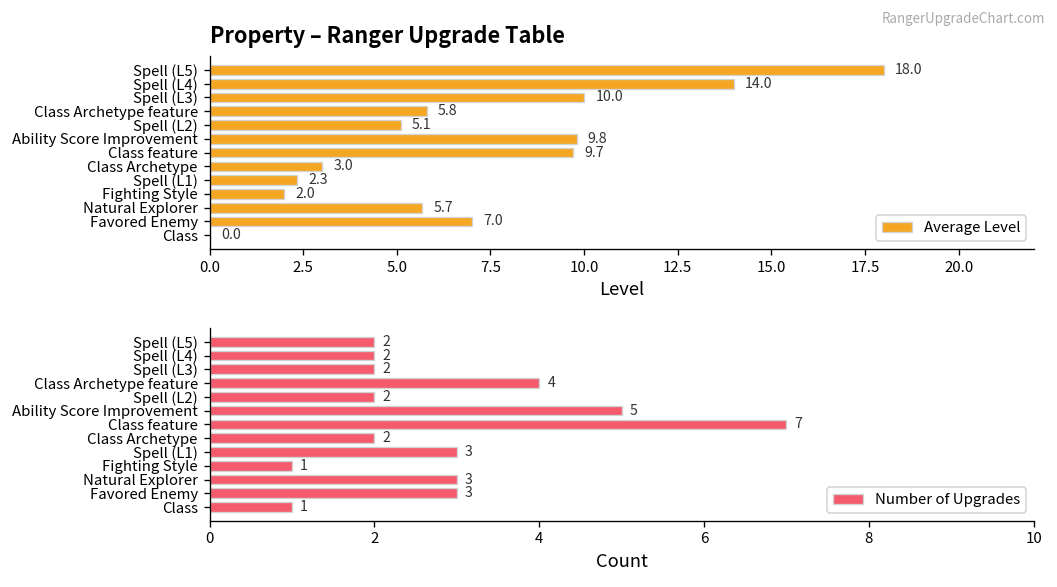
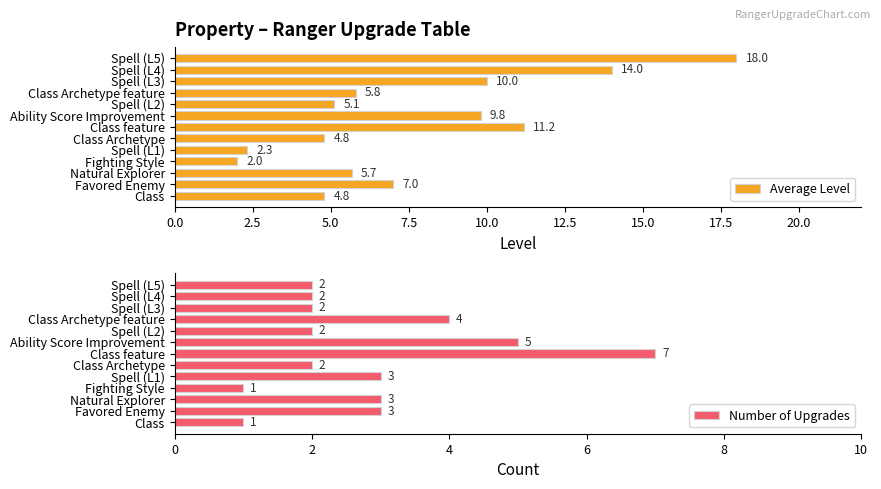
  {
    "Property – Ranger Upgrade Table": {
      "Spell (L5)": 18.0,
      "Spell (L4)": 14.0,
      "Spell (L3)": 10.0,
      "Class Archetype feature": 5.8,
      "Spell (L2)": 5.1,
      "Ability Score Improvement": 9.8,
-     "Class feature": 9.7,
-     "Class Archetype": 3.0,
+     "Class feature": 11.2,
+     "Class Archetype": 4.8,
      "Spell (L1)": 2.3,
      "Fighting Style": 2.0,
      "Natural Explorer": 5.7,
      "Favored Enemy": 7.0,
-     "Class": 0.0
+     "Class": 4.8
    }
  }
